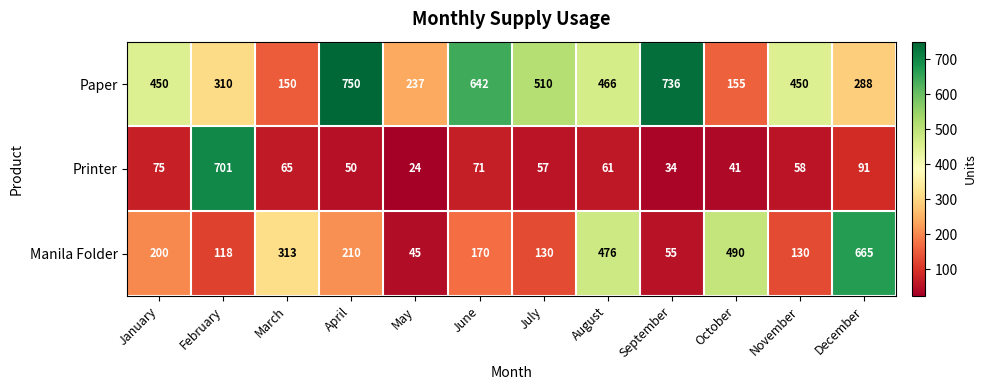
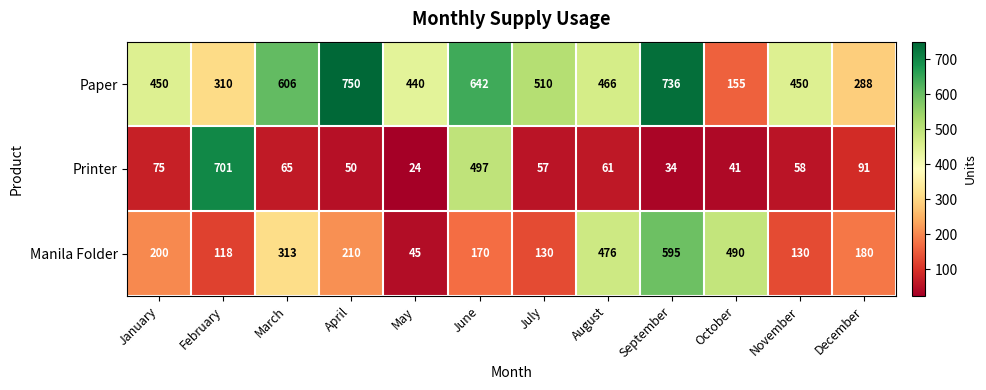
  {
    "Paper": {
      "January": 450,
      "February": 310,
-     "March": 150,
+     "March": 606,
      "April": 750,
-     "May": 237,
+     "May": 440,
      "June": 642,
      "July": 510,
      "August": 466,
      "September": 736,
      "October": 155,
      "November": 450,
      "December": 288
    },
    "Printer": {
      "January": 75,
      "February": 701,
      "March": 65,
      "April": 50,
      "May": 24,
-     "June": 71,
+     "June": 497,
      "July": 57,
      "August": 61,
      "September": 34,
      "October": 41,
      "November": 58,
      "December": 91
    },
    "Manila Folder": {
      "January": 200,
      "February": 118,
      "March": 313,
      "April": 210,
      "May": 45,
      "June": 170,
      "July": 130,
      "August": 476,
-     "September": 55,
+     "September": 595,
      "October": 490,
      "November": 130,
-     "December": 665
+     "December": 180
    }
  }
